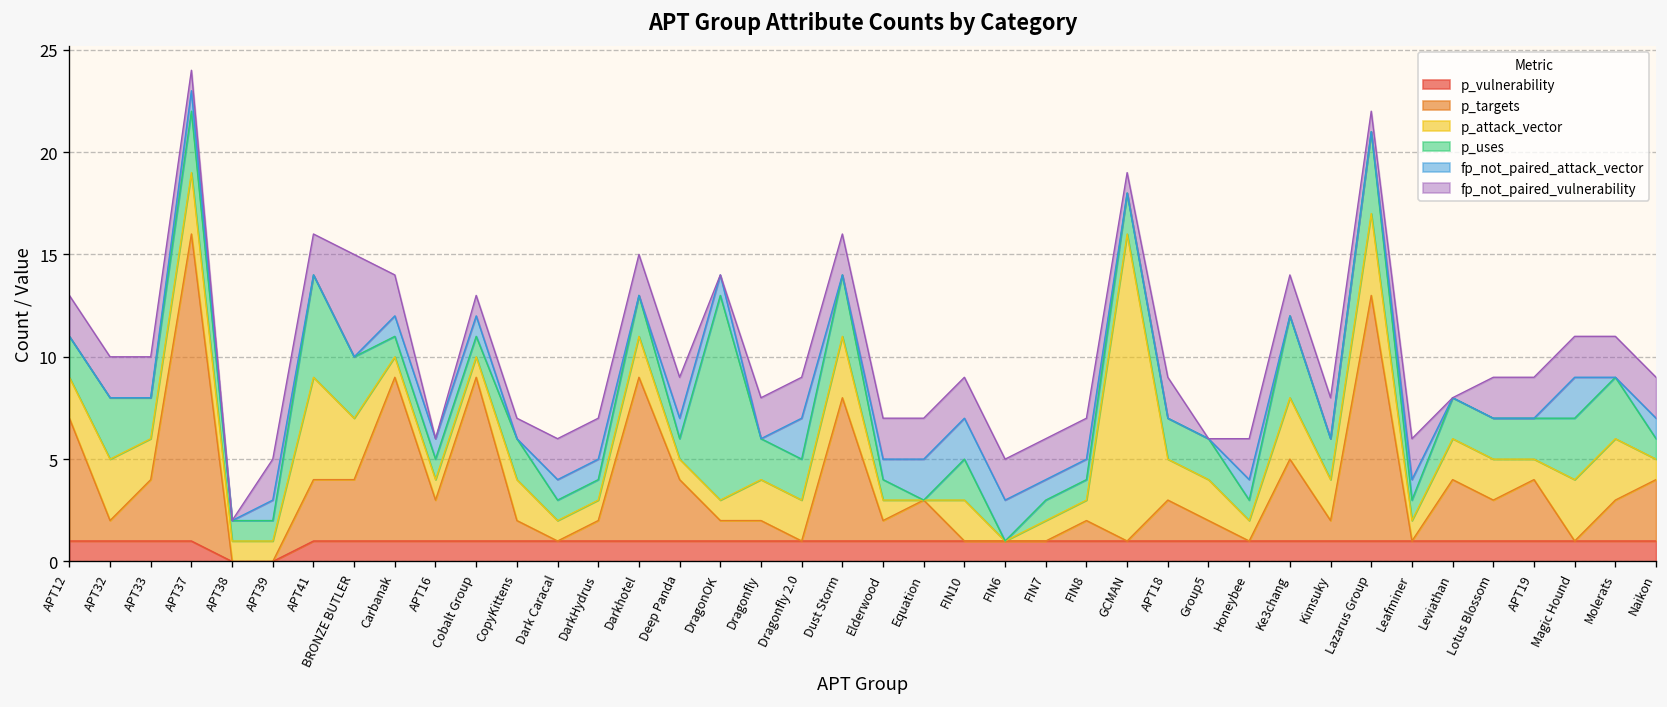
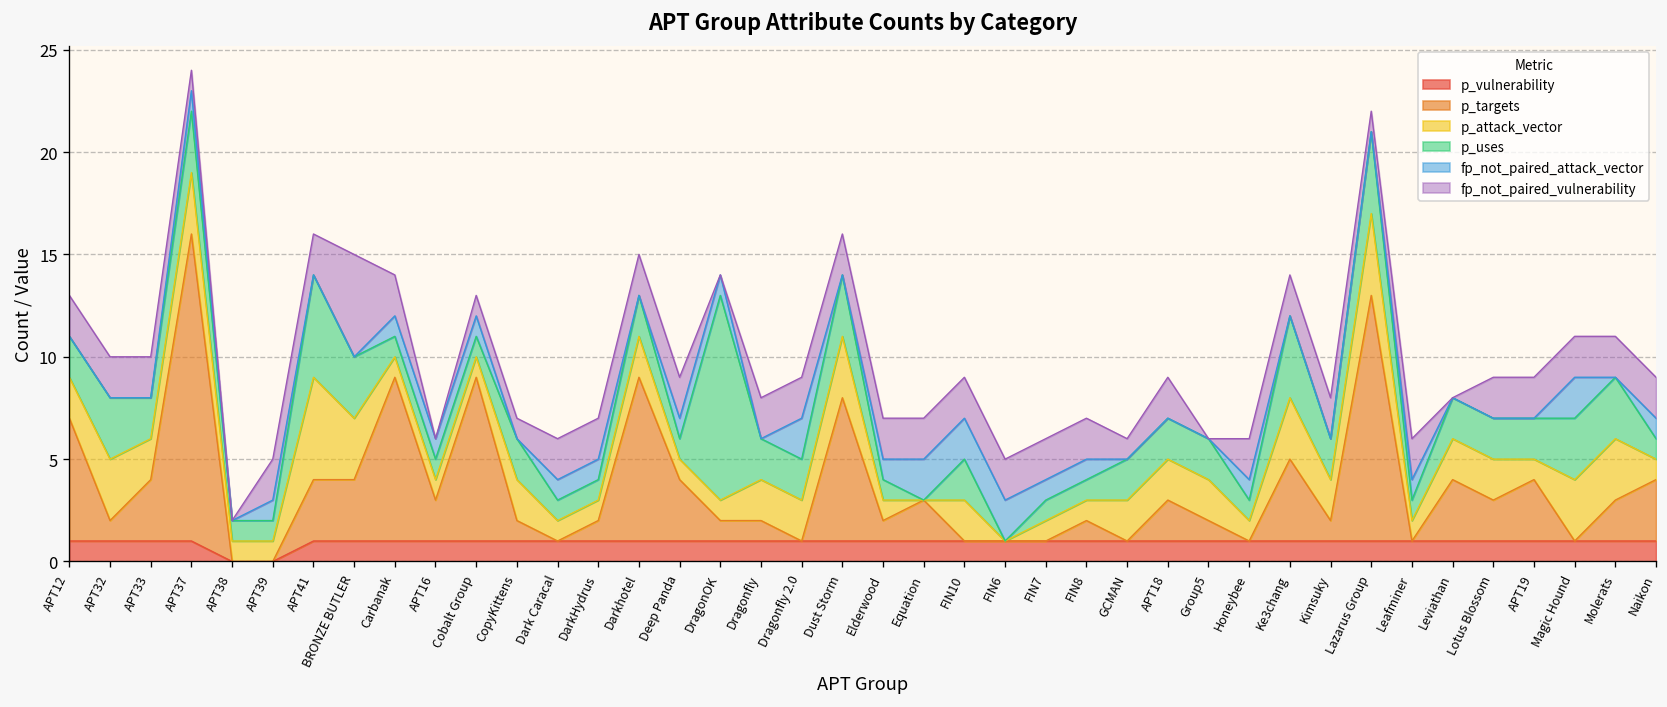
  {
    "p_attack_vector": {
      "APT12": 2,
      "APT32": 3,
      "APT33": 2,
      "APT37": 3,
      "APT38": 1,
      "APT39": 1,
      "APT41": 5,
      "BRONZE BUTLER": 3,
      "Carbanak": 1,
      "APT16": 1,
      "Cobalt Group": 1,
      "CopyKittens": 2,
      "Dark Caracal": 1,
      "DarkHydrus": 1,
      "Darkhotel": 2,
      "Deep Panda": 1,
      "DragonOK": 1,
      "Dragonfly": 2,
      "Dragonfly 2.0": 2,
      "Dust Storm": 3,
      "Elderwood": 1,
      "FIN10": 2,
      "FIN7": 1,
      "FIN8": 1,
-     "GCMAN": 15,
+     "GCMAN": 2,
      "APT18": 2,
      "Group5": 2,
      "Honeybee": 1,
      "Ke3chang": 3,
      "Kimsuky": 2,
      "Lazarus Group": 4,
      "Leafminer": 1,
      "Leviathan": 2,
      "Lotus Blossom": 2,
      "APT19": 1,
      "Magic Hound": 3,
      "Molerats": 3,
      "Naikon": 1
    },
    "p_uses": {
      "APT37": 3,
      "APT39": 1,
      "Carbanak": 1,
      "APT16": 1,
      "Cobalt Group": 1,
      "Dark Caracal": 1,
      "DarkHydrus": 1,
      "Deep Panda": 1,
      "DragonOK": 10,
      "Dragonfly 2.0": 2,
      "Elderwood": 1,
      "FIN10": 2,
      "FIN7": 1,
      "FIN8": 1,
      "Honeybee": 1,
      "Leafminer": 1,
      "Magic Hound": 3,
      "Naikon": 1
    },
    "fp_not_paired_attack_vector": {
      "APT37": 1,
      "APT39": 1,
      "Carbanak": 1,
      "Cobalt Group": 1,
      "Dark Caracal": 1,
      "DarkHydrus": 1,
      "Deep Panda": 1,
      "Dragonfly 2.0": 2,
      "Elderwood": 1,
      "Equation": 2,
      "FIN10": 2,
      "FIN6": 2,
      "FIN7": 1,
      "FIN8": 1,
      "Honeybee": 1,
      "Leafminer": 1,
      "Magic Hound": 2,
      "Naikon": 1
    },
    "fp_not_paired_vulnerability": {
      "APT12": 2,
      "APT32": 2,
      "APT33": 2,
      "APT37": 1,
      "APT39": 2,
      "APT41": 2,
      "BRONZE BUTLER": 5,
      "Carbanak": 2,
      "Cobalt Group": 1,
      "CopyKittens": 1,
      "Dark Caracal": 2,
      "DarkHydrus": 2,
      "Darkhotel": 2,
      "Deep Panda": 2,
      "Dragonfly": 2,
      "Dragonfly 2.0": 2,
      "Dust Storm": 2,
      "Elderwood": 2,
      "Equation": 2,
      "FIN10": 2,
      "FIN6": 2,
      "FIN7": 2,
      "FIN8": 2,
      "GCMAN": 1,
      "APT18": 2,
      "Honeybee": 2,
      "Ke3chang": 2,
      "Kimsuky": 2,
      "Lazarus Group": 1,
      "Leafminer": 2,
      "Lotus Blossom": 2,
      "APT19": 2,
      "Magic Hound": 2,
      "Molerats": 2,
      "Naikon": 2
    }
  }
